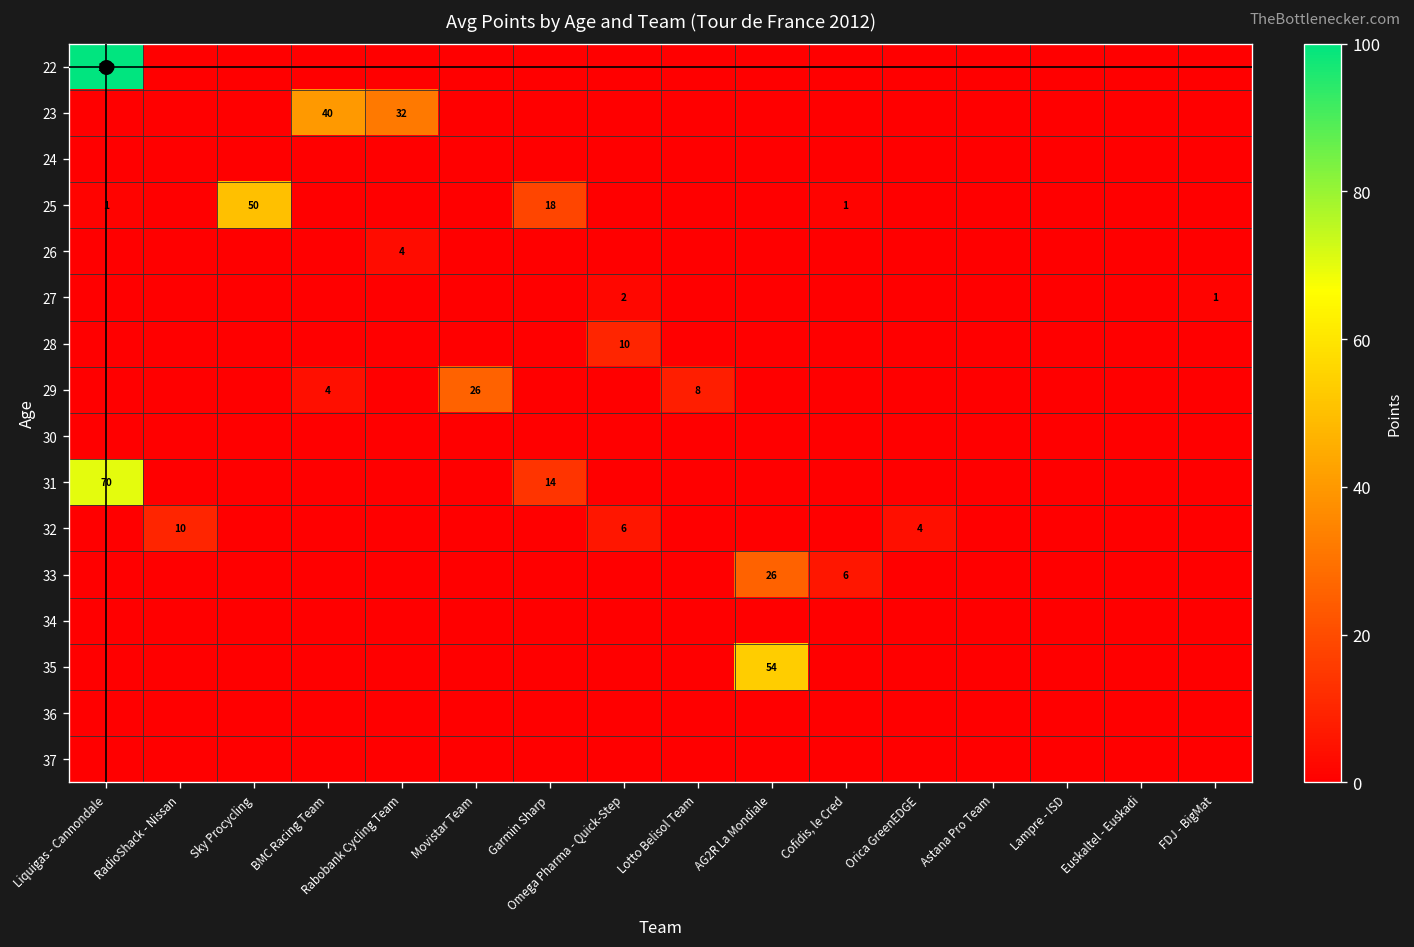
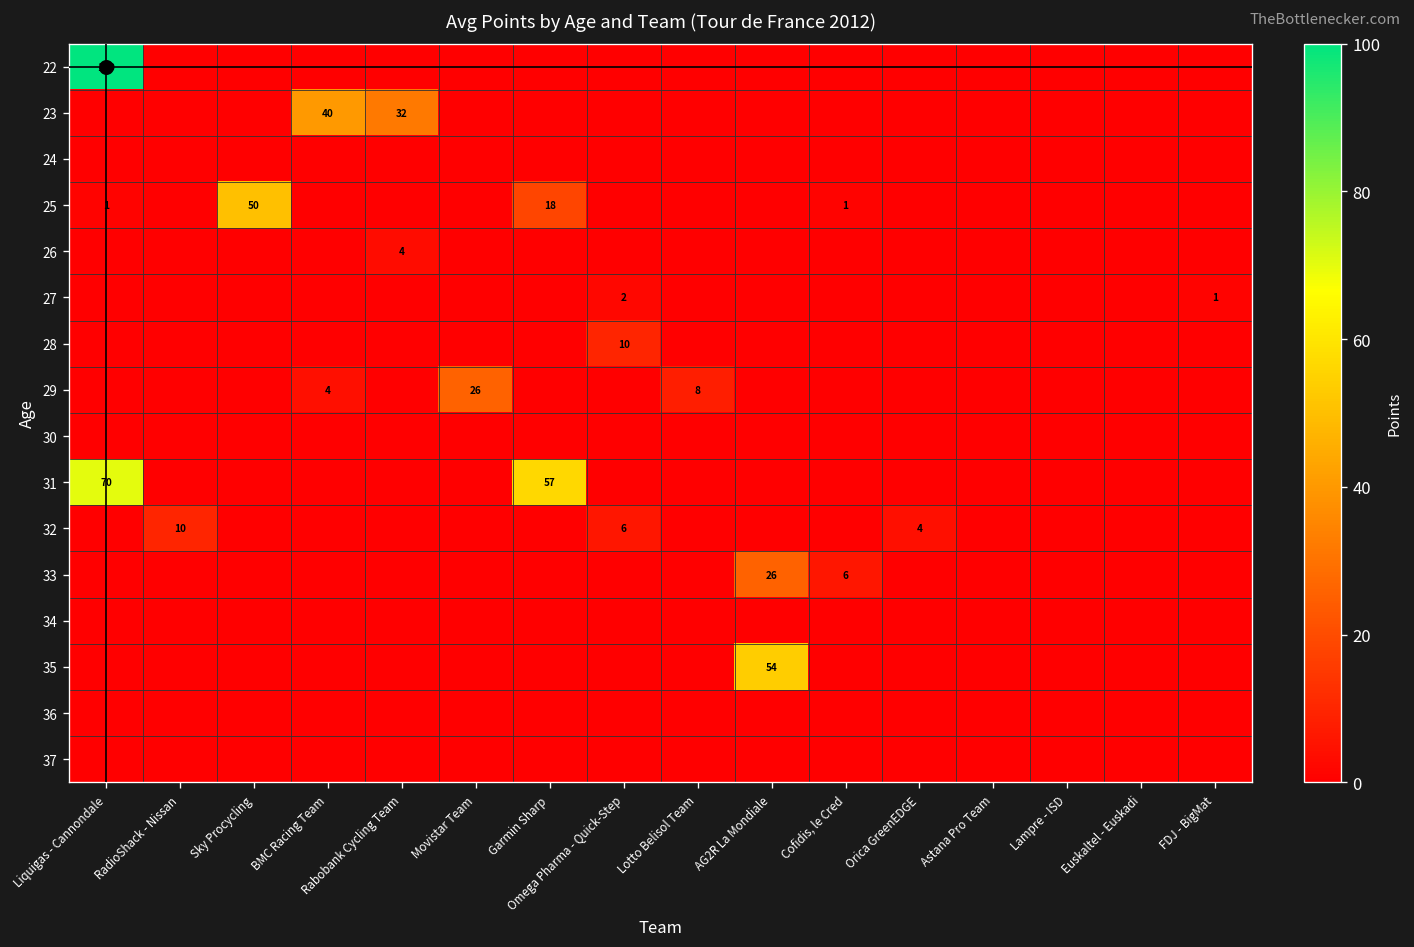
  {
    "23": {
      "BMC Racing Team": 40,
      "Rabobank Cycling Team": 32
    },
    "25": {
      "Liquigas - Cannondale": 1,
      "Sky Procycling": 50,
      "Garmin Sharp": 18,
      "Cofidis, le Cred": 1
    },
    "26": {
      "Rabobank Cycling Team": 4
    },
    "27": {
      "Omega Pharma - Quick-Step": 2,
      "FDJ - BigMat": 1
    },
    "28": {
      "Omega Pharma - Quick-Step": 10
    },
    "29": {
      "BMC Racing Team": 4,
      "Movistar Team": 26,
      "Lotto Belisol Team": 8
    },
    "31": {
      "Liquigas - Cannondale": 70,
-     "Garmin Sharp": 14
+     "Garmin Sharp": 57
    },
    "32": {
      "RadioShack - Nissan": 10,
      "Omega Pharma - Quick-Step": 6,
      "Orica GreenEDGE": 4
    },
    "33": {
      "AG2R La Mondiale": 26,
      "Cofidis, le Cred": 6
    },
    "35": {
      "AG2R La Mondiale": 54
    }
  }
